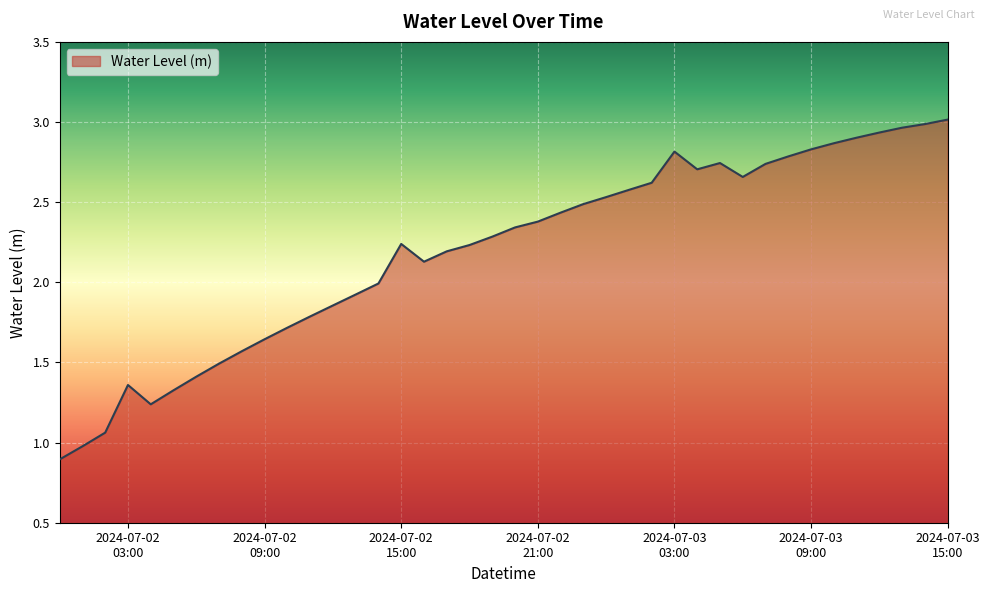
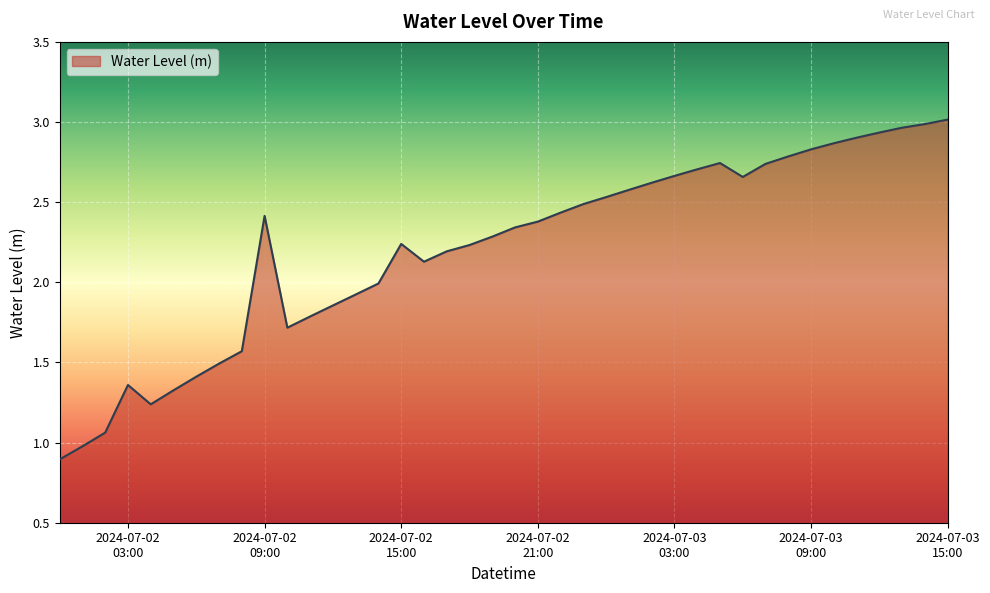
  {
    "2024-07-02 03:00": 1.36,
-   "2024-07-02 09:00": 1.64,
+   "2024-07-02 09:00": 2.41,
    "2024-07-02 15:00": 2.24,
    "2024-07-02 21:00": 2.38,
-   "2024-07-03 03:00": 2.82,
+   "2024-07-03 03:00": 2.66,
    "2024-07-03 09:00": 2.83,
    "2024-07-03 15:00": 3.02
  }
